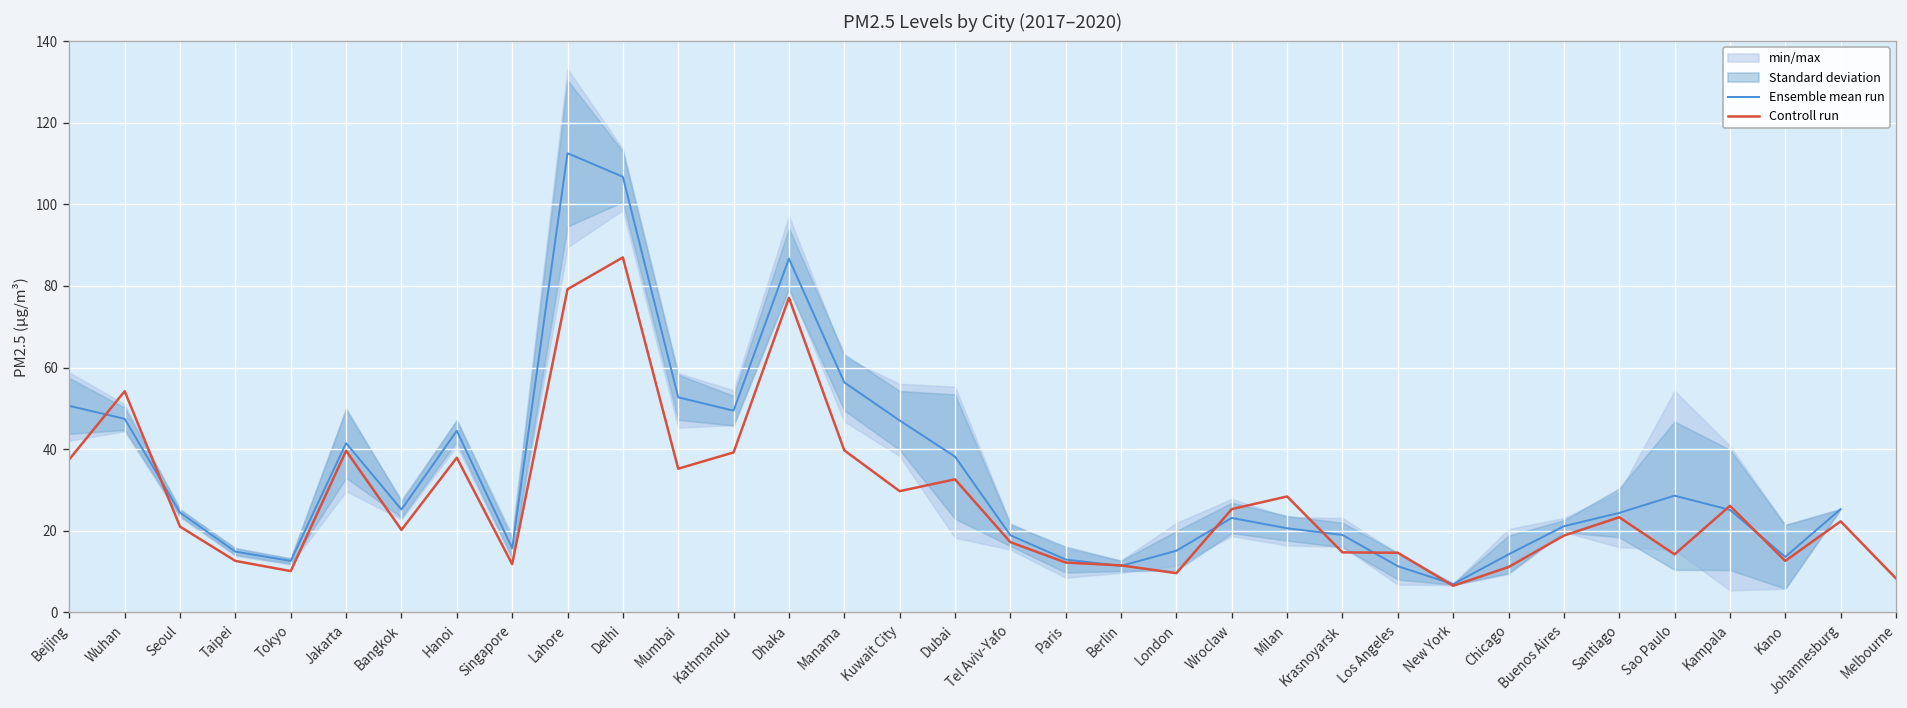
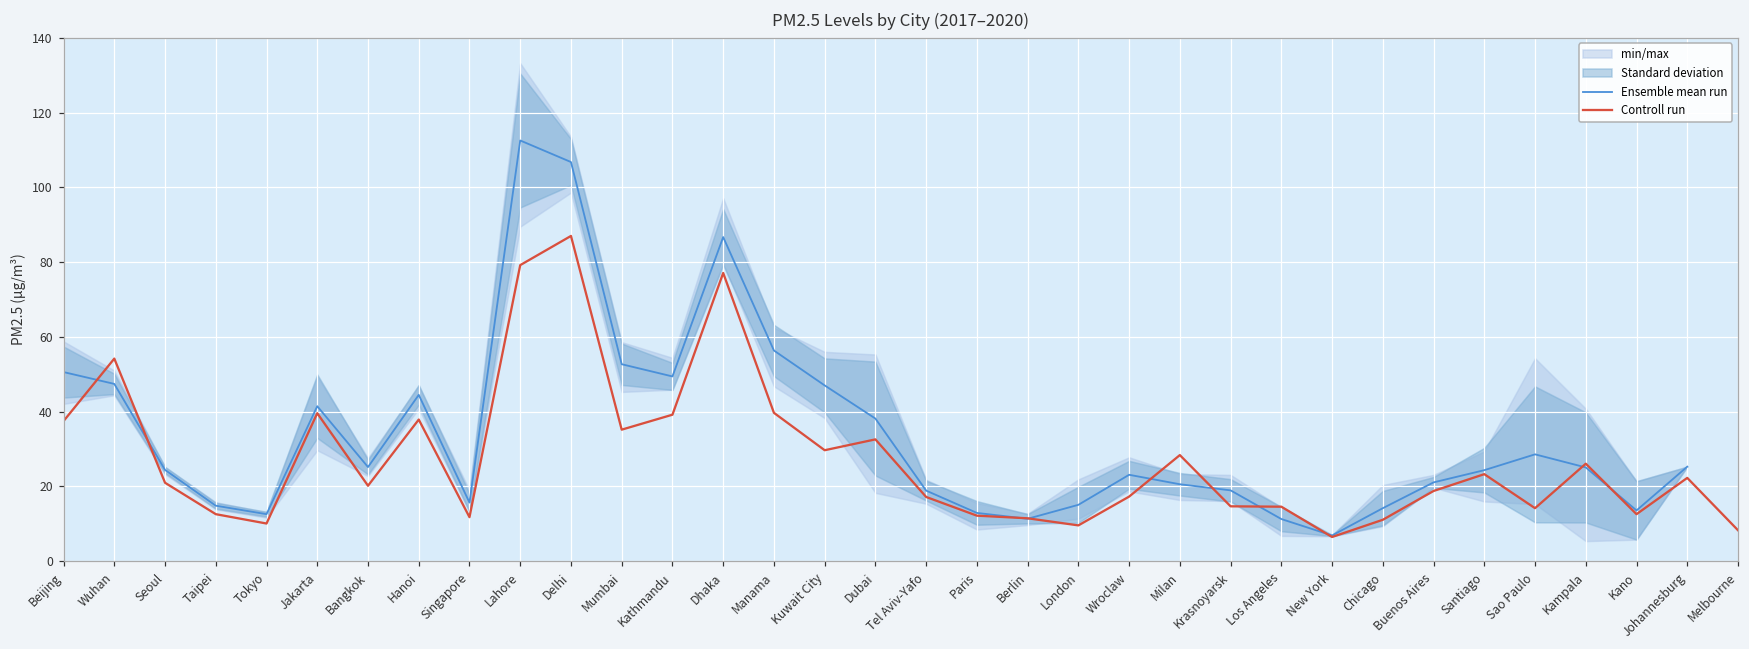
  {
    "Controll run": {
      "Beijing": 38,
      "Wuhan": 54,
      "Seoul": 21,
      "Taipei": 13,
      "Tokyo": 10,
      "Jakarta": 40,
      "Bangkok": 20,
      "Hanoi": 38,
      "Singapore": 12,
      "Lahore": 79,
      "Delhi": 87,
      "Mumbai": 35,
      "Kathmandu": 39,
      "Dhaka": 77,
      "Manama": 40,
      "Kuwait City": 30,
      "Dubai": 33,
      "Tel Aviv-Yafo": 17,
      "London": 10,
-     "Wroclaw": 25,
+     "Wroclaw": 17,
      "Milan": 28,
      "Krasnoyarsk": 15,
      "Chicago": 11,
      "Buenos Aires": 19,
      "Santiago": 23,
      "Sao Paulo": 14,
      "Kampala": 26,
      "Kano": 13,
      "Johannesburg": 22,
      "Melbourne": 8
    }
  }
